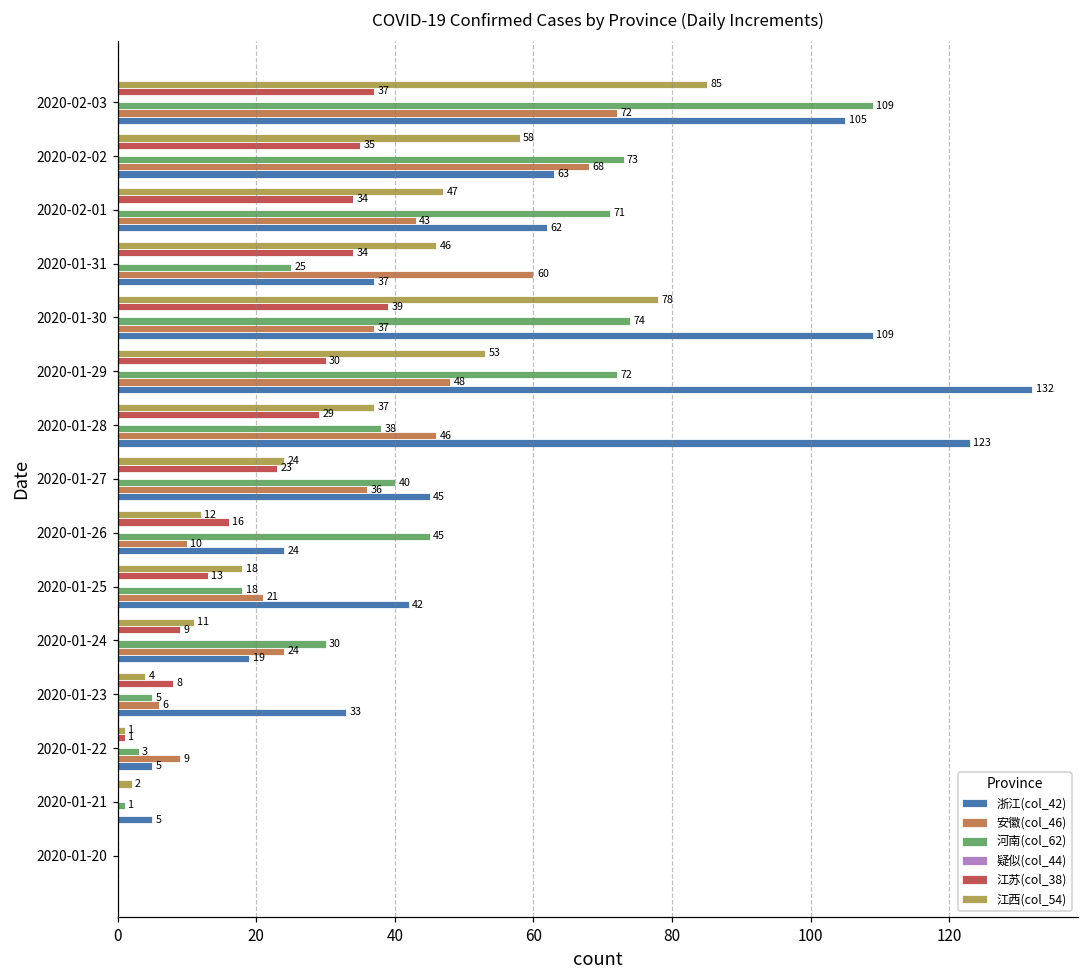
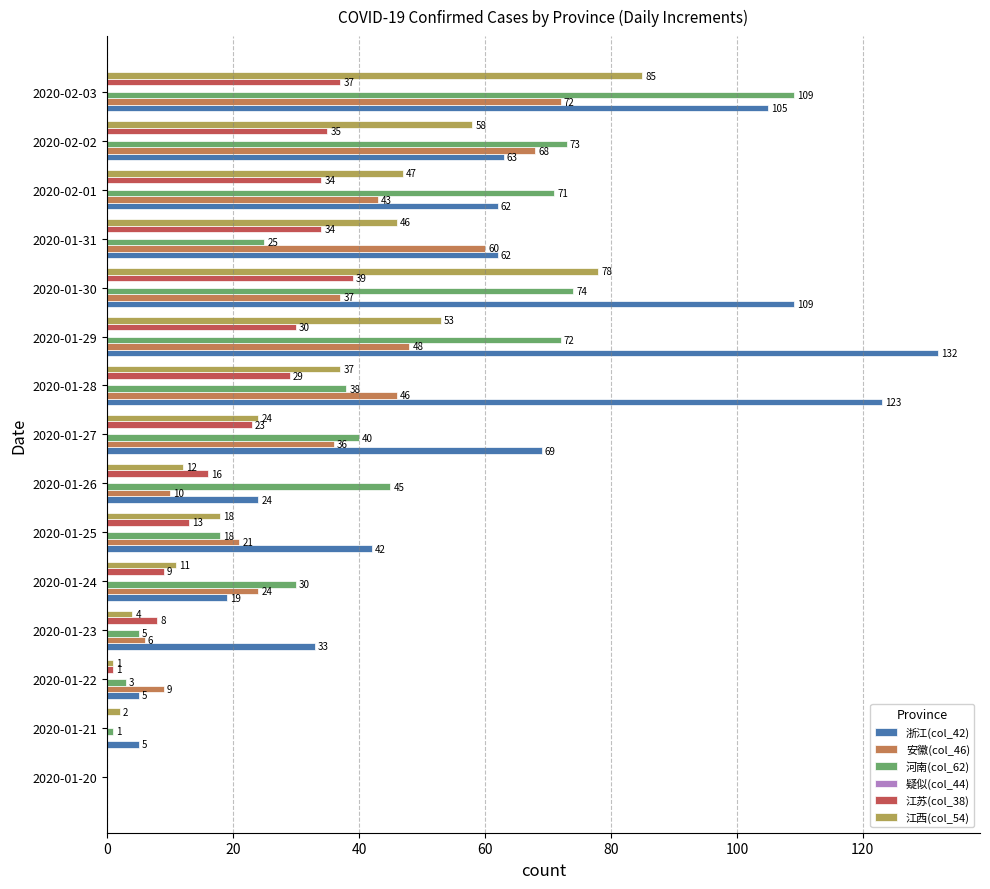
  {
    "浙江(col_42)": {
      "2020-02-03": 105,
      "2020-02-02": 63,
      "2020-02-01": 62,
-     "2020-01-31": 37,
+     "2020-01-31": 62,
      "2020-01-30": 109,
      "2020-01-29": 132,
      "2020-01-28": 123,
-     "2020-01-27": 45,
+     "2020-01-27": 69,
      "2020-01-26": 24,
      "2020-01-25": 42,
      "2020-01-24": 19,
      "2020-01-23": 33,
      "2020-01-22": 5,
      "2020-01-21": 5
    },
    "河南(col_62)": {
      "2020-02-03": 109,
      "2020-02-02": 73,
      "2020-02-01": 71,
      "2020-01-31": 25,
      "2020-01-30": 74,
      "2020-01-29": 72,
      "2020-01-28": 38,
      "2020-01-27": 40,
      "2020-01-26": 45,
      "2020-01-25": 18,
      "2020-01-24": 30,
      "2020-01-23": 5,
      "2020-01-22": 3,
      "2020-01-21": 1
    },
    "疑似(col_44)": {
      "2020-02-03": 0,
      "2020-02-02": 0,
      "2020-02-01": 0,
      "2020-01-31": 0,
      "2020-01-30": 0,
      "2020-01-29": 0,
      "2020-01-28": 0,
      "2020-01-27": 0,
      "2020-01-26": 0,
      "2020-01-25": 0,
      "2020-01-24": 0,
      "2020-01-23": 0,
      "2020-01-22": 0,
      "2020-01-21": 0,
      "2020-01-20": 0
    }
  }
